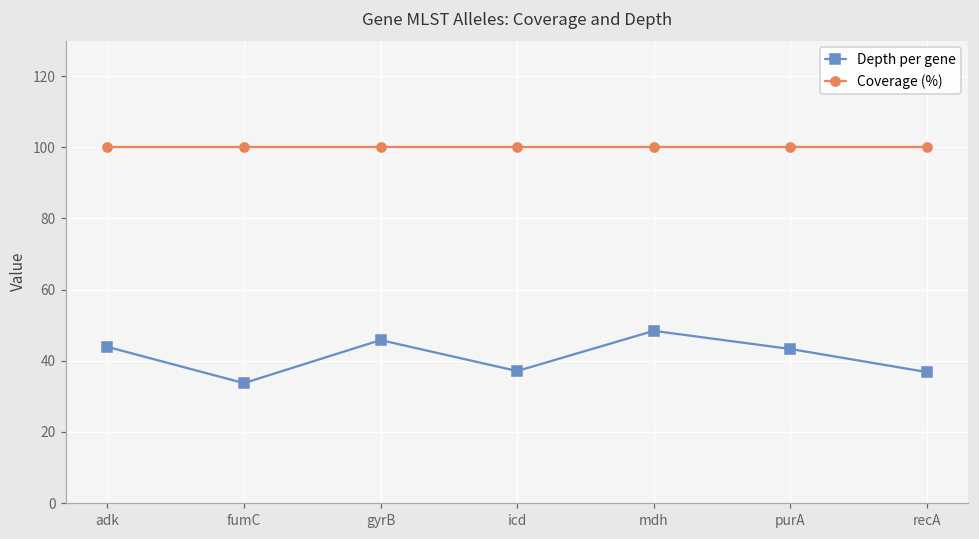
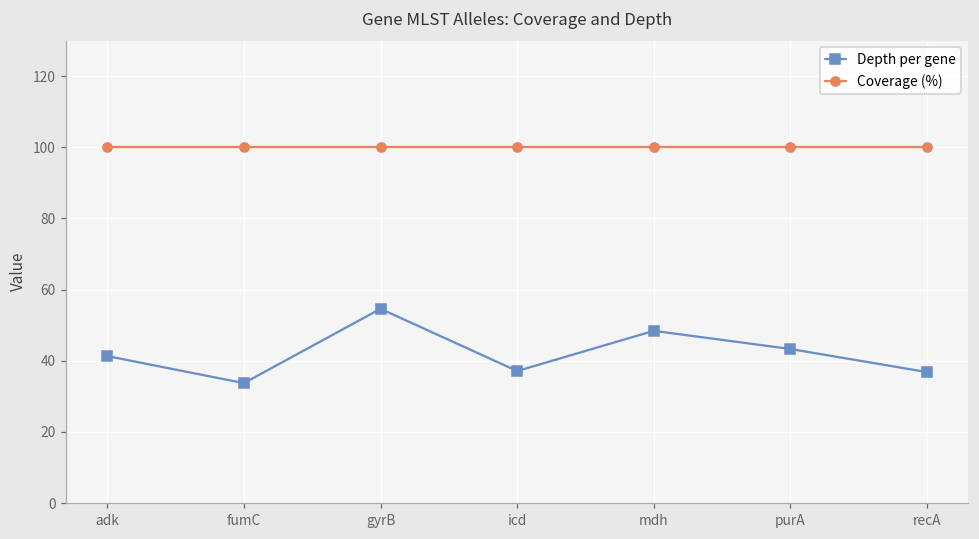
  {
    "Depth per gene": {
-     "adk": 44,
+     "adk": 41,
      "fumC": 34,
-     "gyrB": 46,
+     "gyrB": 55,
      "icd": 37,
      "mdh": 48,
      "purA": 43,
      "recA": 37
    },
    "Coverage (%)": {
      "adk": 100,
      "fumC": 100,
      "gyrB": 100,
      "icd": 100,
      "mdh": 100,
      "purA": 100,
      "recA": 100
    }
  }
